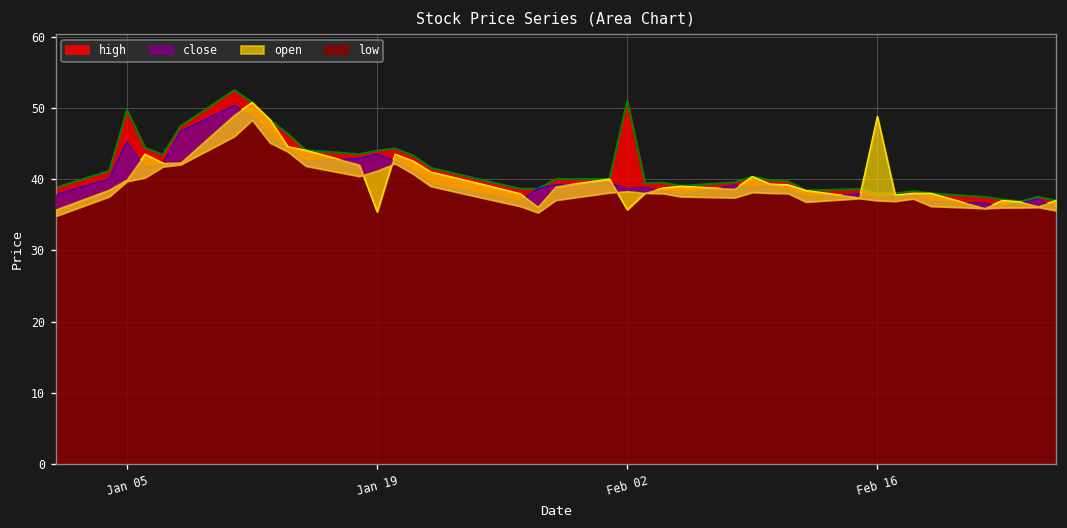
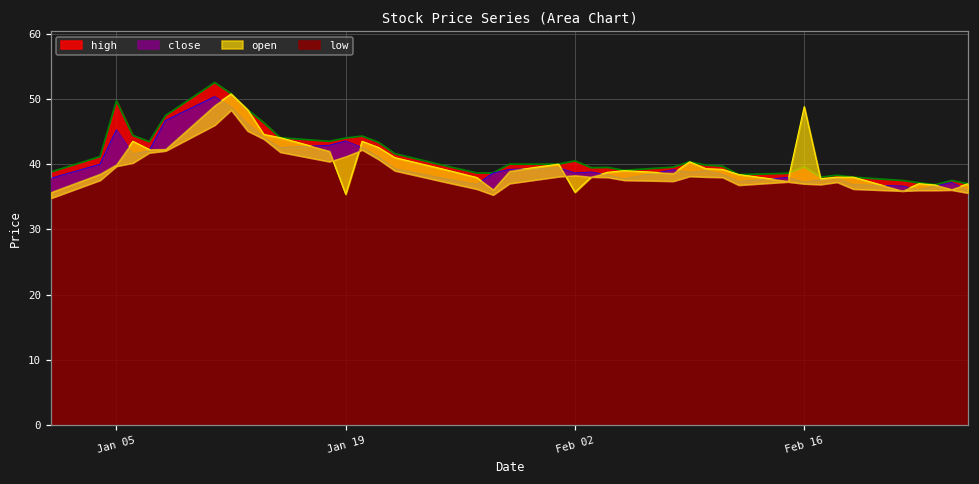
  {
    "high": {
      "Jan 05": 50,
      "Jan 19": 44,
-     "Feb 02": 51,
-     "Feb 16": 38
+     "Feb 02": 41,
+     "Feb 16": 40
    },
    "close": {
      "Jan 05": 45,
      "Jan 19": 44
    }
  }
